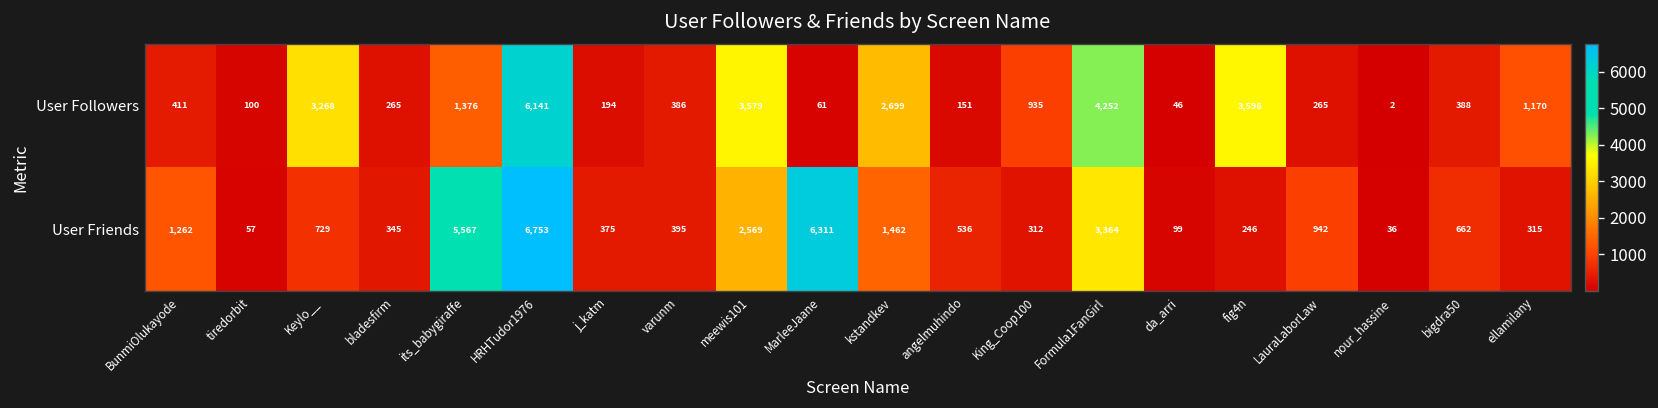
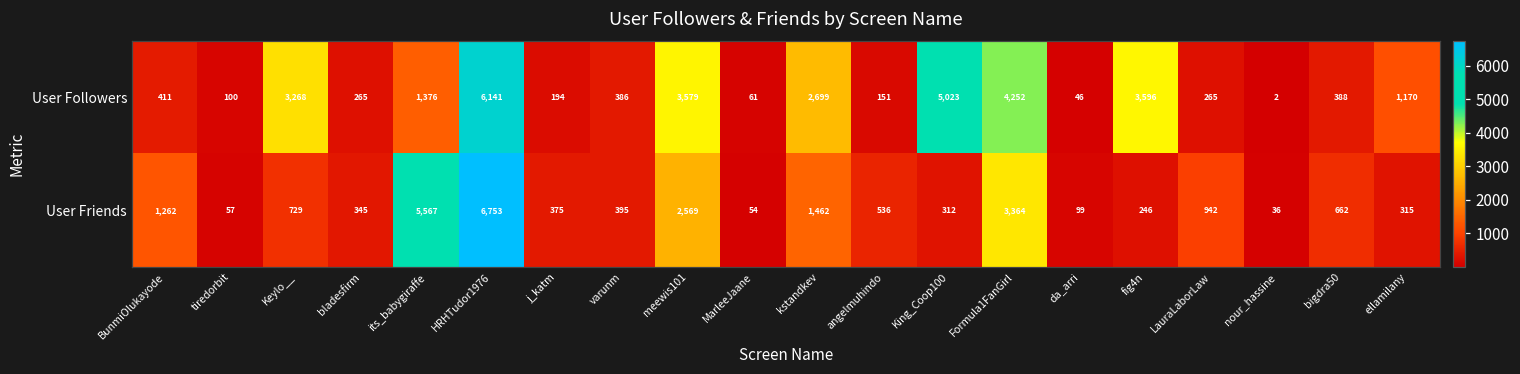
  {
    "User Followers": {
      "BunmiOlukayode": "411",
      "tiredorbit": "100",
      "Keylo__": "3,268",
      "bladesfirm": "265",
      "its_babygiraffe": "1,376",
      "HRHTudor1976": "6,141",
      "j_katm": "194",
      "varunm": "386",
      "meewis101": "3,579",
      "MarleeJaane": "61",
      "kstandkev": "2,699",
      "angelmuhindo": "151",
-     "King_Coop100": "935",
+     "King_Coop100": "5,023",
      "Formula1FanGirl": "4,252",
      "da_arri": "46",
      "fig4n": "3,596",
      "LauraLaborLaw": "265",
      "nour_hassine": "2",
      "bigdra50": "388",
      "ellamilany": "1,170"
    },
    "User Friends": {
      "BunmiOlukayode": "1,262",
      "tiredorbit": "57",
      "Keylo__": "729",
      "bladesfirm": "345",
      "its_babygiraffe": "5,567",
      "HRHTudor1976": "6,753",
      "j_katm": "375",
      "varunm": "395",
      "meewis101": "2,569",
-     "MarleeJaane": "6,311",
+     "MarleeJaane": "54",
      "kstandkev": "1,462",
      "angelmuhindo": "536",
      "King_Coop100": "312",
      "Formula1FanGirl": "3,364",
      "da_arri": "99",
      "fig4n": "246",
      "LauraLaborLaw": "942",
      "nour_hassine": "36",
      "bigdra50": "662",
      "ellamilany": "315"
    }
  }
